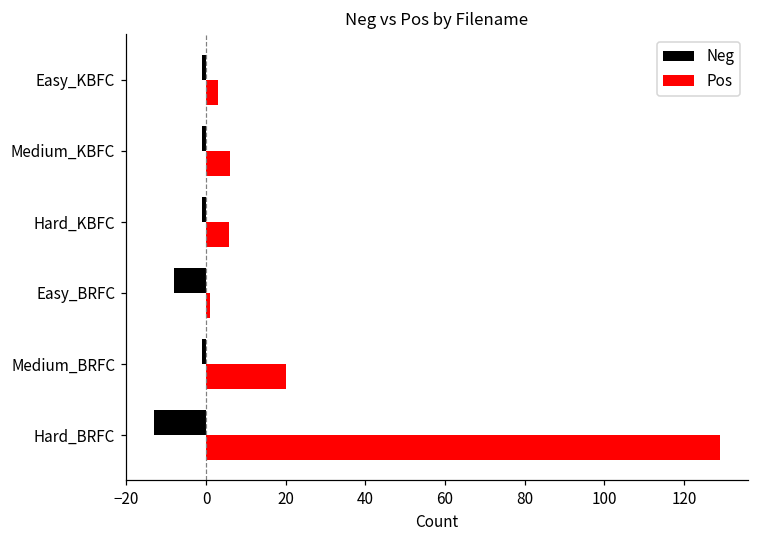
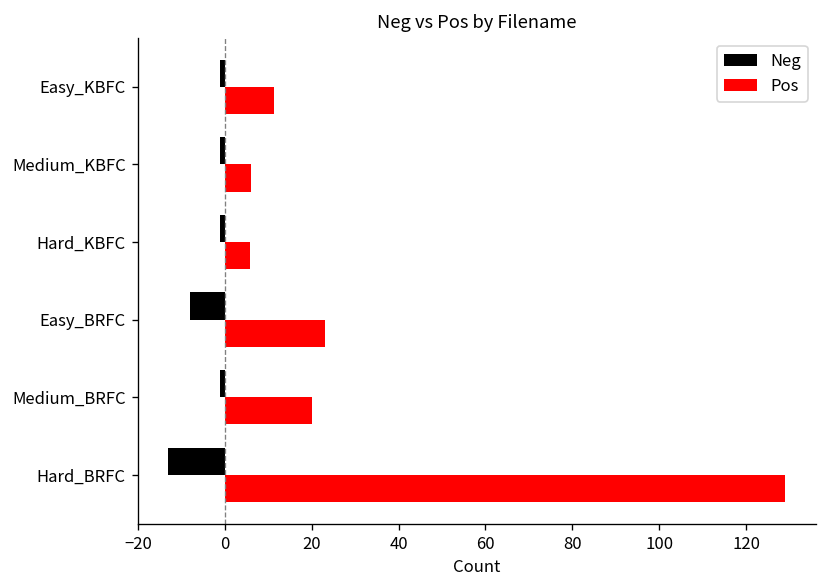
  {
    "Neg": {
      "Easy_KBFC": -1,
      "Medium_KBFC": -1,
      "Hard_KBFC": -1,
      "Easy_BRFC": -8,
      "Medium_BRFC": -1,
      "Hard_BRFC": -13
    },
    "Pos": {
-     "Easy_KBFC": 3,
+     "Easy_KBFC": 11,
      "Medium_KBFC": 6,
      "Hard_KBFC": 6,
-     "Easy_BRFC": 1,
+     "Easy_BRFC": 23,
      "Medium_BRFC": 20,
      "Hard_BRFC": 129
    }
  }
